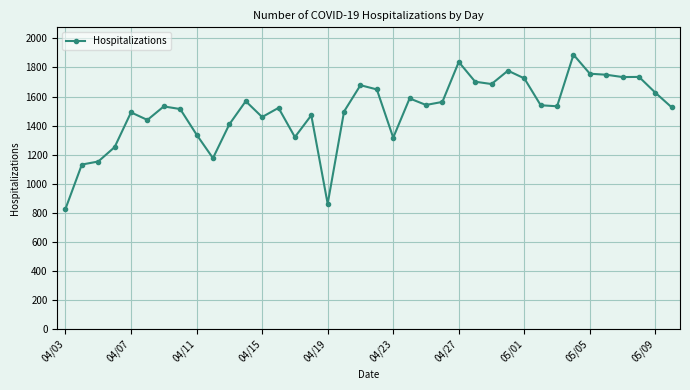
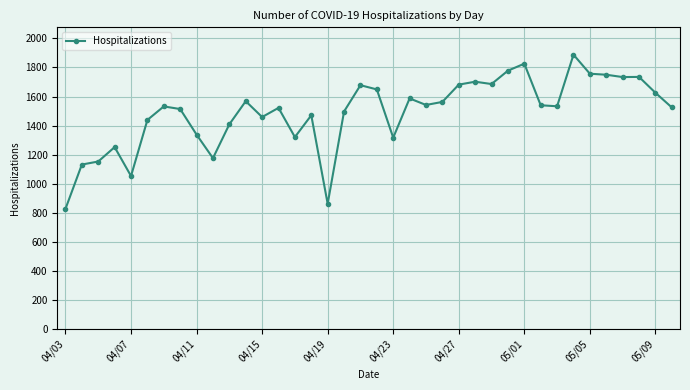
  {
    "04/03": 830,
-   "04/07": 1490,
+   "04/07": 1050,
    "04/11": 1340,
    "04/15": 1460,
    "04/19": 860,
    "04/23": 1320,
-   "04/27": 1840,
-   "05/01": 1730,
+   "04/27": 1680,
+   "05/01": 1830,
    "05/05": 1760,
    "05/09": 1630
  }
